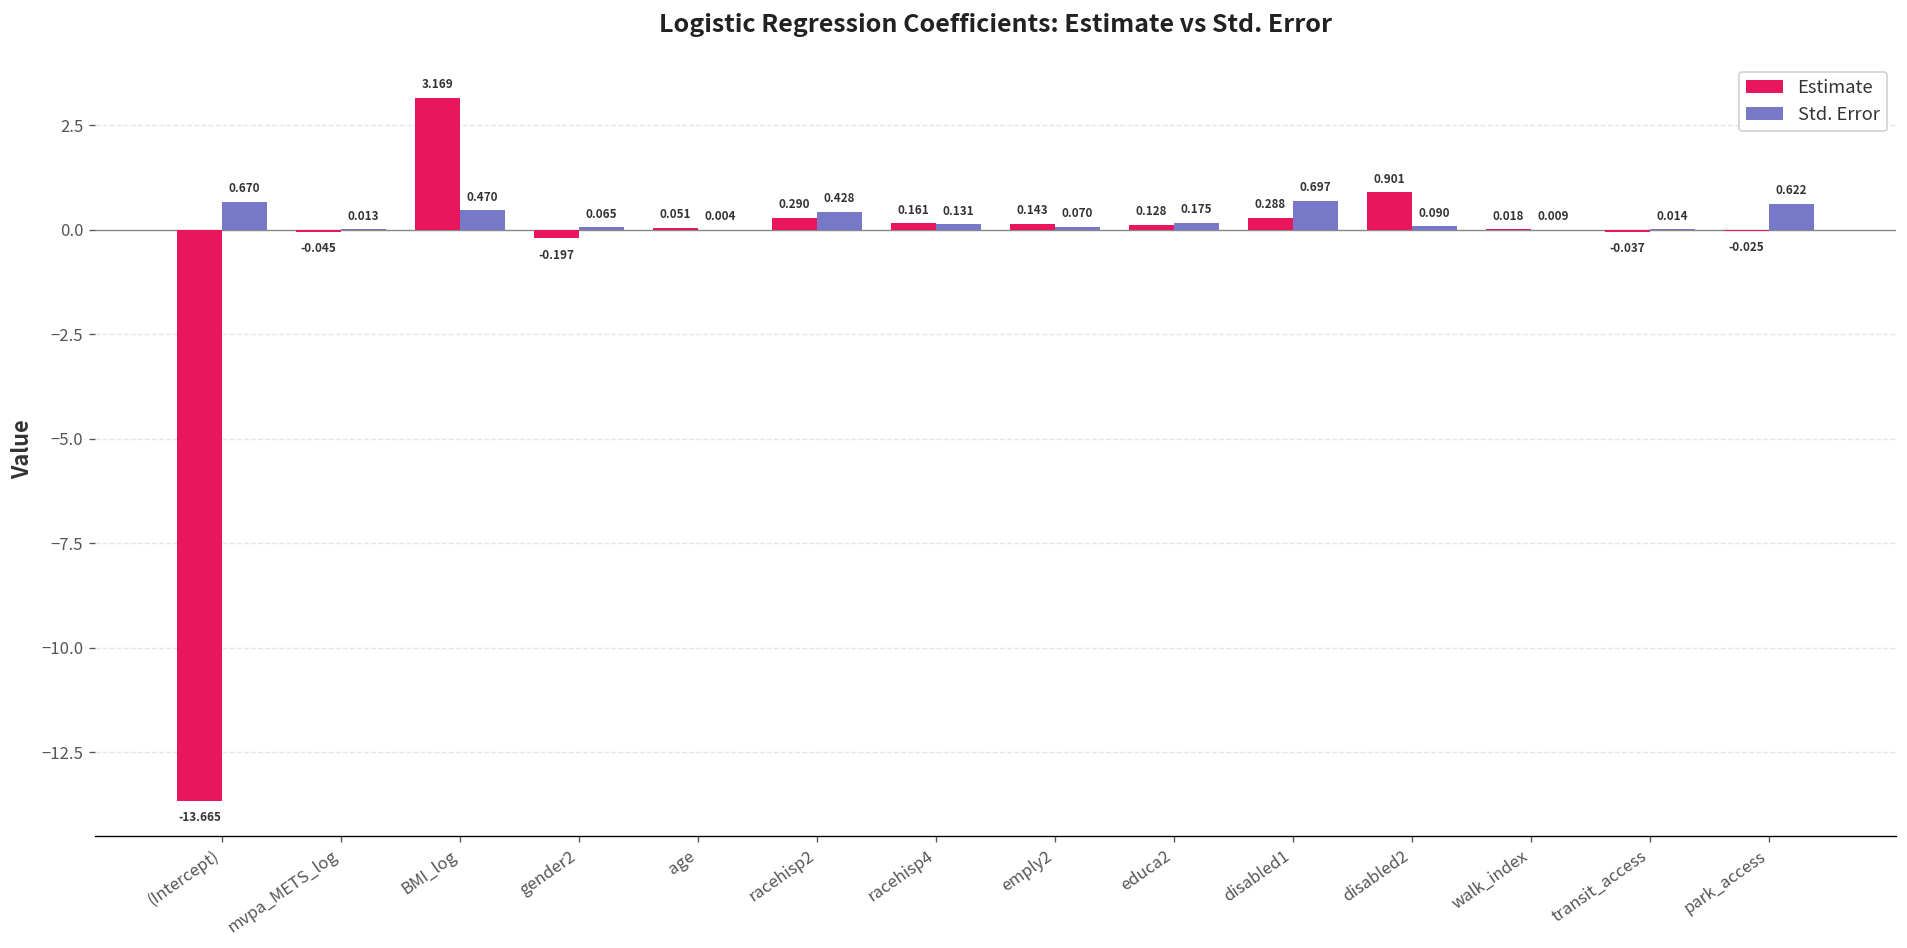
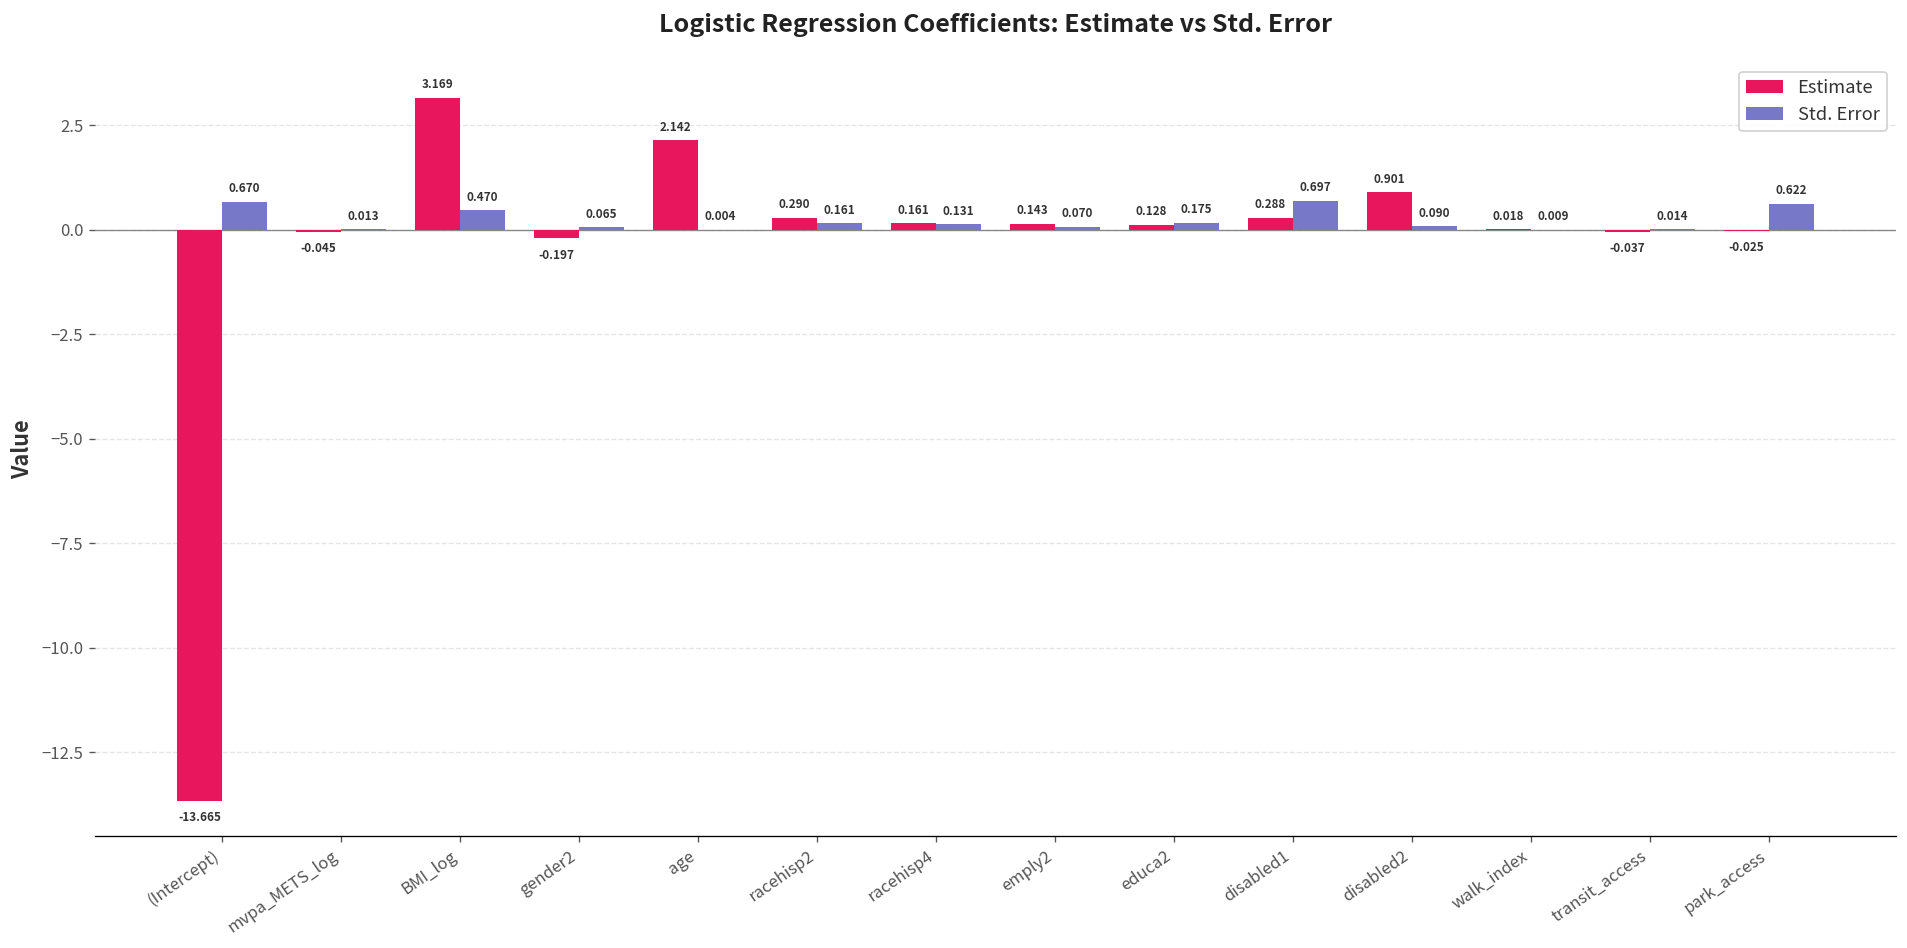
  {
    "Estimate": {
      "(Intercept)": -13.665,
      "mvpa_METS_log": -0.045,
      "BMI_log": 3.169,
      "gender2": -0.197,
-     "age": 0.051,
+     "age": 2.142,
      "racehisp2": 0.290,
      "racehisp4": 0.161,
      "emply2": 0.143,
      "educa2": 0.128,
      "disabled1": 0.288,
      "disabled2": 0.901,
      "walk_index": 0.018,
      "transit_access": -0.037,
      "park_access": -0.025
    },
    "Std. Error": {
      "(Intercept)": 0.670,
      "mvpa_METS_log": 0.013,
      "BMI_log": 0.470,
      "gender2": 0.065,
      "age": 0.004,
-     "racehisp2": 0.428,
+     "racehisp2": 0.161,
      "racehisp4": 0.131,
      "emply2": 0.070,
      "educa2": 0.175,
      "disabled1": 0.697,
      "disabled2": 0.090,
      "walk_index": 0.009,
      "transit_access": 0.014,
      "park_access": 0.622
    }
  }
